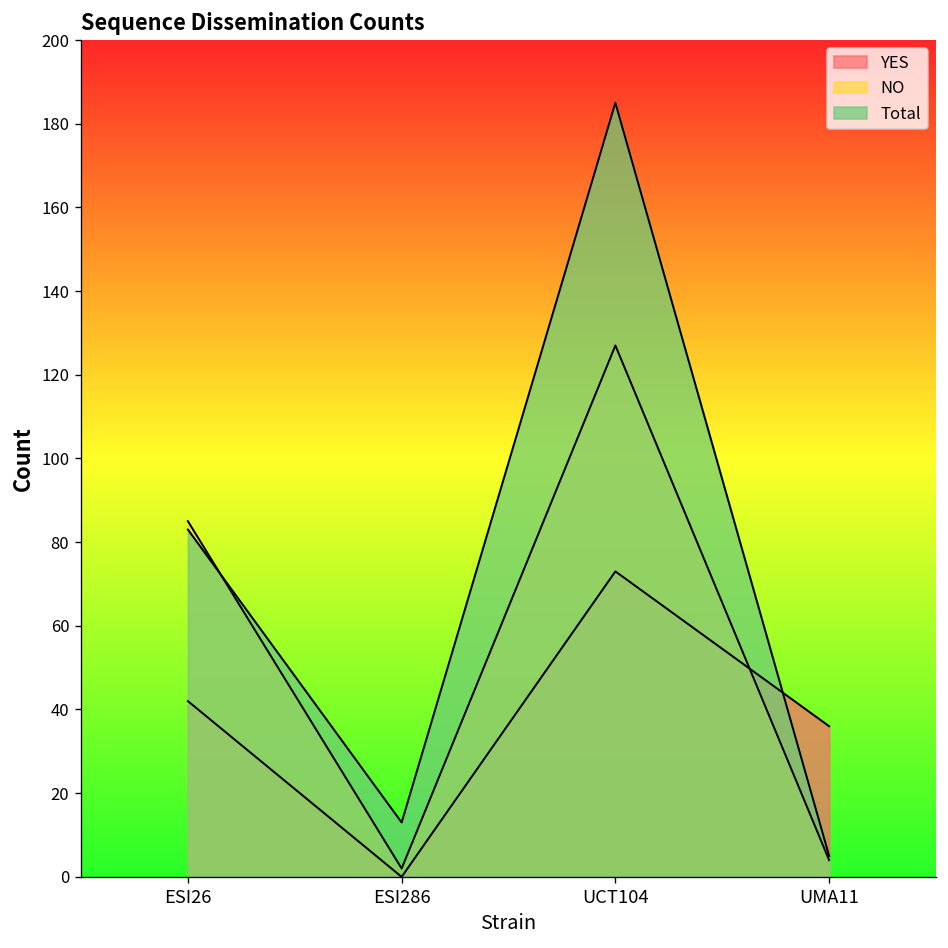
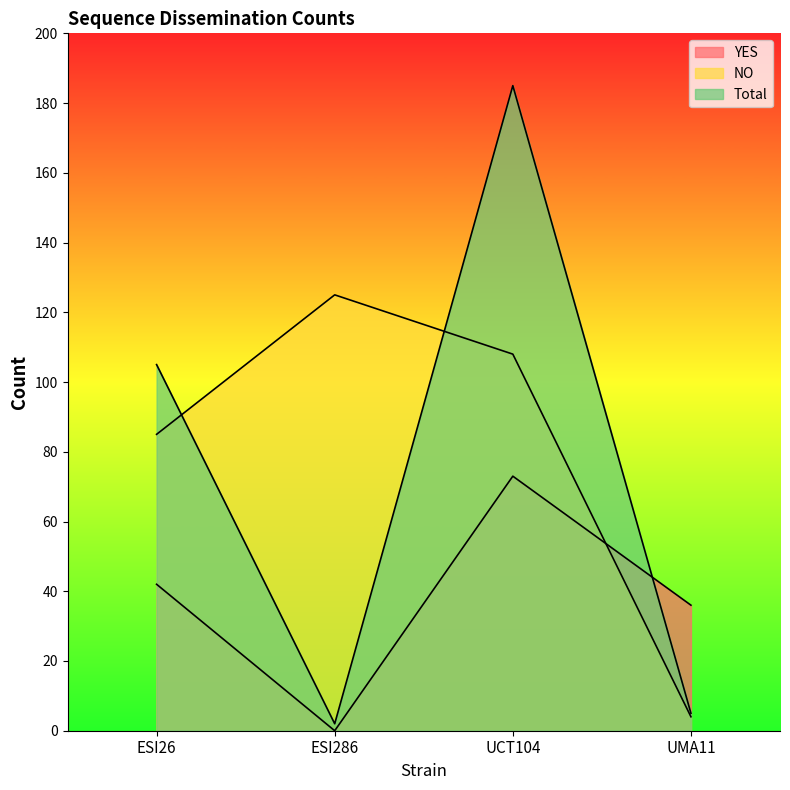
  {
    "YES": {
      "ESI26": 42,
      "ESI286": 0,
      "UCT104": 73,
      "UMA11": 36
    },
    "NO": {
      "ESI26": 85,
-     "ESI286": 2,
-     "UCT104": 127,
+     "ESI286": 125,
+     "UCT104": 108,
      "UMA11": 4
    },
    "Total": {
-     "ESI26": 83,
-     "ESI286": 13,
+     "ESI26": 105,
+     "ESI286": 2,
      "UCT104": 185,
      "UMA11": 5
    }
  }
